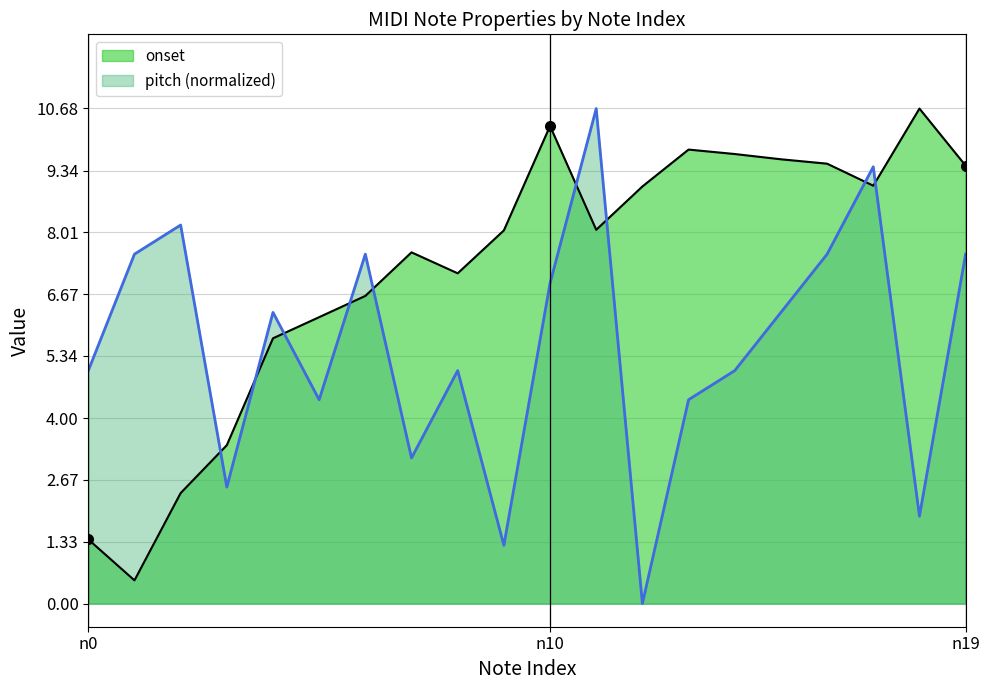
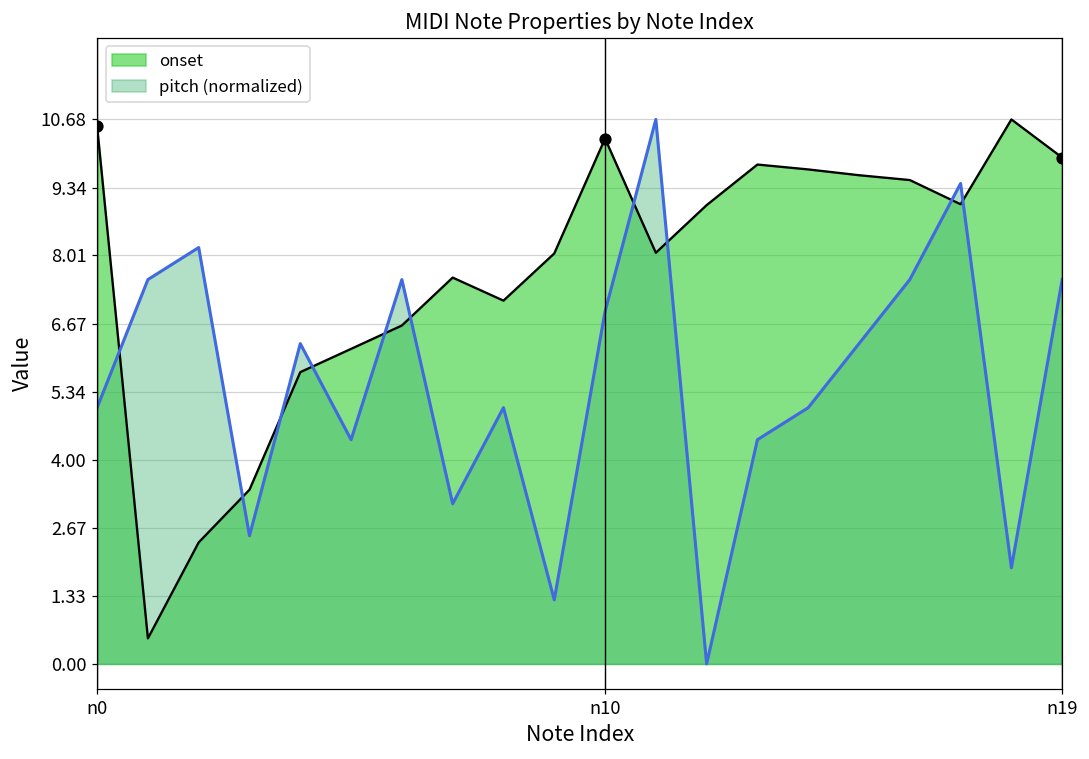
  {
    "onset": {
-     "n0": 1.4,
-     "n19": 9.4
+     "n0": 10.5,
+     "n19": 9.9
    },
    "pitch (normalized)": {
      "n0": 5.0,
      "n10": 6.9,
      "n19": 7.5
    }
  }
